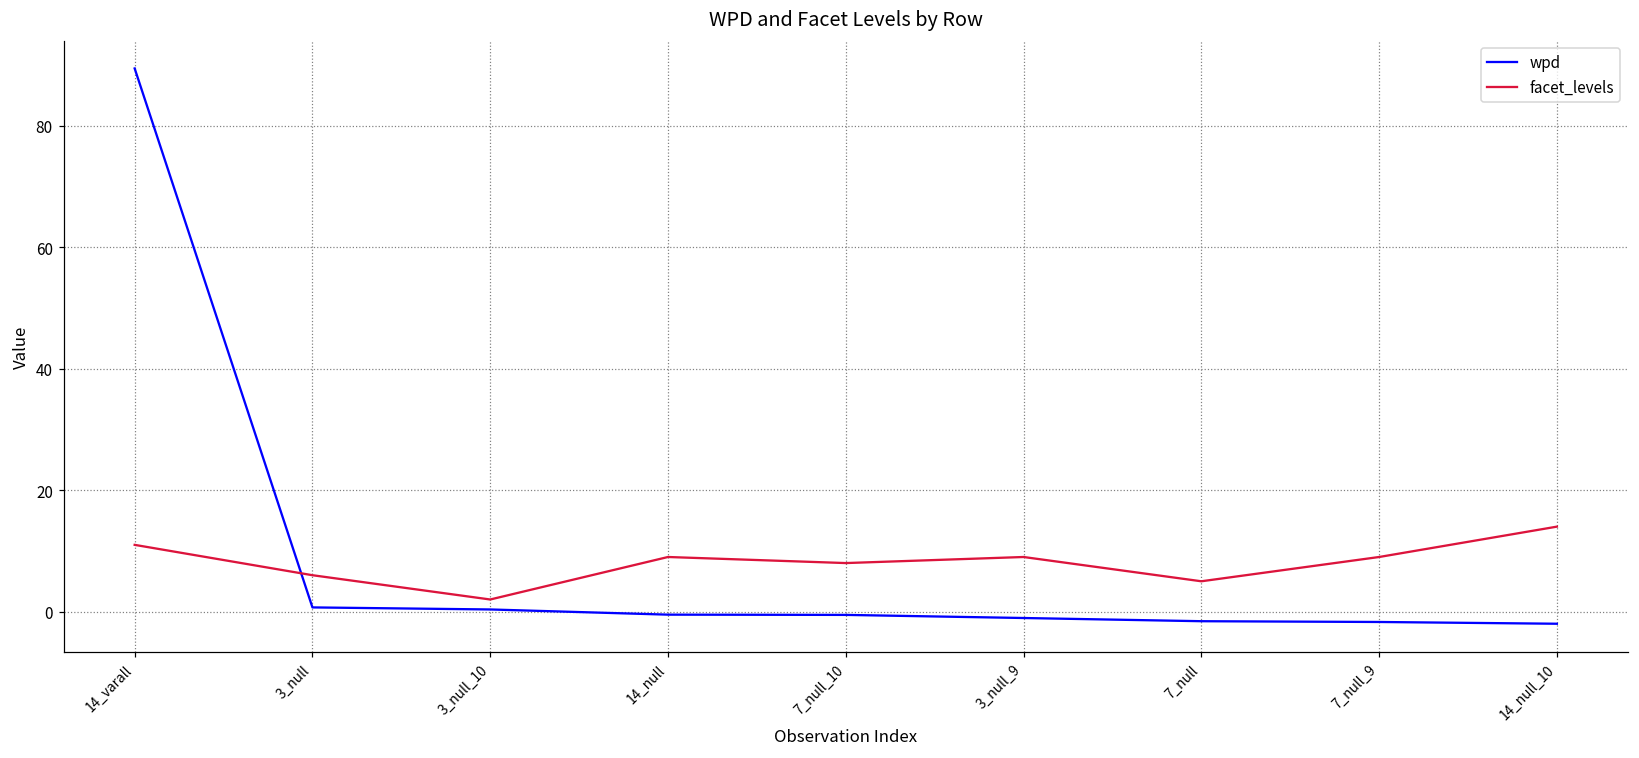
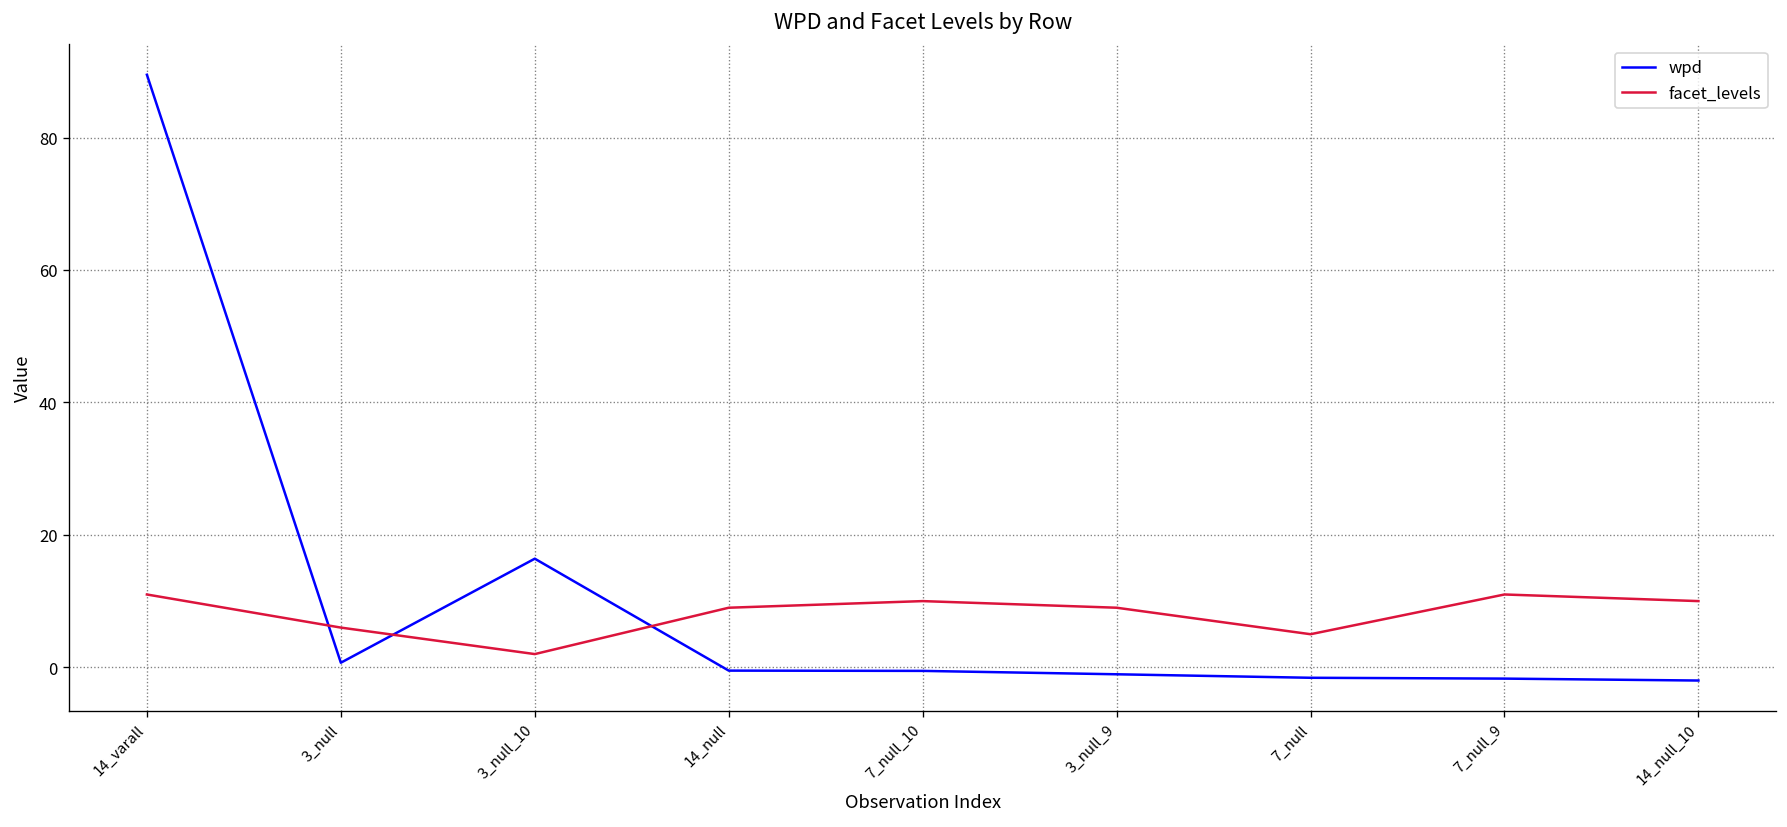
  {
    "wpd": {
      "14_varall": 89,
      "3_null": 1,
-     "3_null_10": 0,
+     "3_null_10": 16,
      "14_null": 0,
      "7_null_10": -1,
      "3_null_9": -1,
      "7_null": -2,
      "7_null_9": -2,
      "14_null_10": -2
    },
    "facet_levels": {
      "14_varall": 11,
      "3_null": 6,
      "3_null_10": 2,
      "14_null": 9,
-     "7_null_10": 8,
+     "7_null_10": 10,
      "3_null_9": 9,
      "7_null": 5,
-     "7_null_9": 9,
-     "14_null_10": 14
+     "7_null_9": 11,
+     "14_null_10": 10
    }
  }
